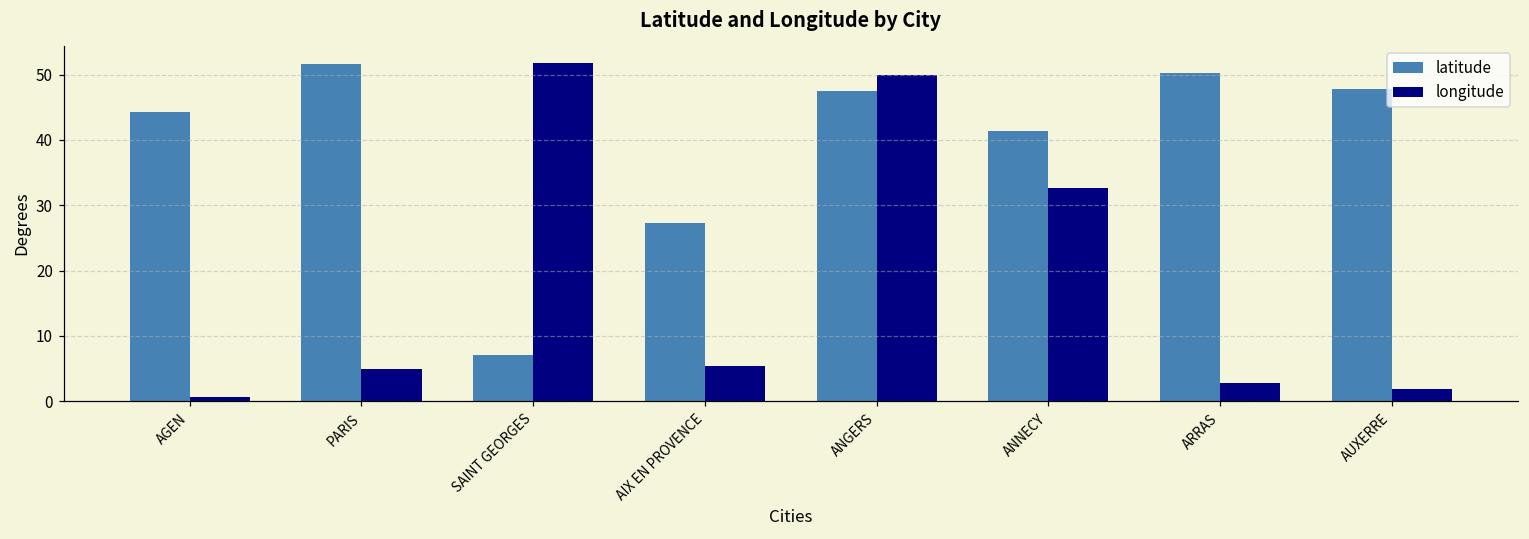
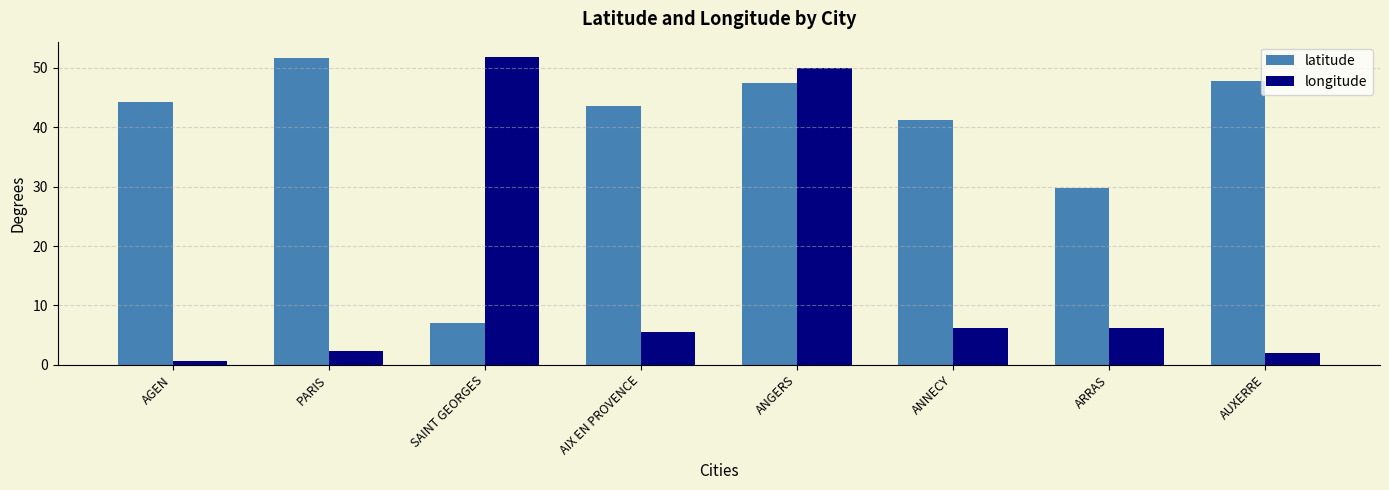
  {
    "latitude": {
      "AGEN": 44,
      "PARIS": 52,
      "SAINT GEORGES": 7,
-     "AIX EN PROVENCE": 27,
+     "AIX EN PROVENCE": 44,
      "ANGERS": 47,
      "ANNECY": 41,
-     "ARRAS": 50,
+     "ARRAS": 30,
      "AUXERRE": 48
    },
    "longitude": {
      "AGEN": 1,
-     "PARIS": 5,
+     "PARIS": 2,
      "SAINT GEORGES": 52,
      "AIX EN PROVENCE": 5,
      "ANGERS": 50,
-     "ANNECY": 33,
-     "ARRAS": 3,
+     "ANNECY": 6,
+     "ARRAS": 6,
      "AUXERRE": 2
    }
  }
